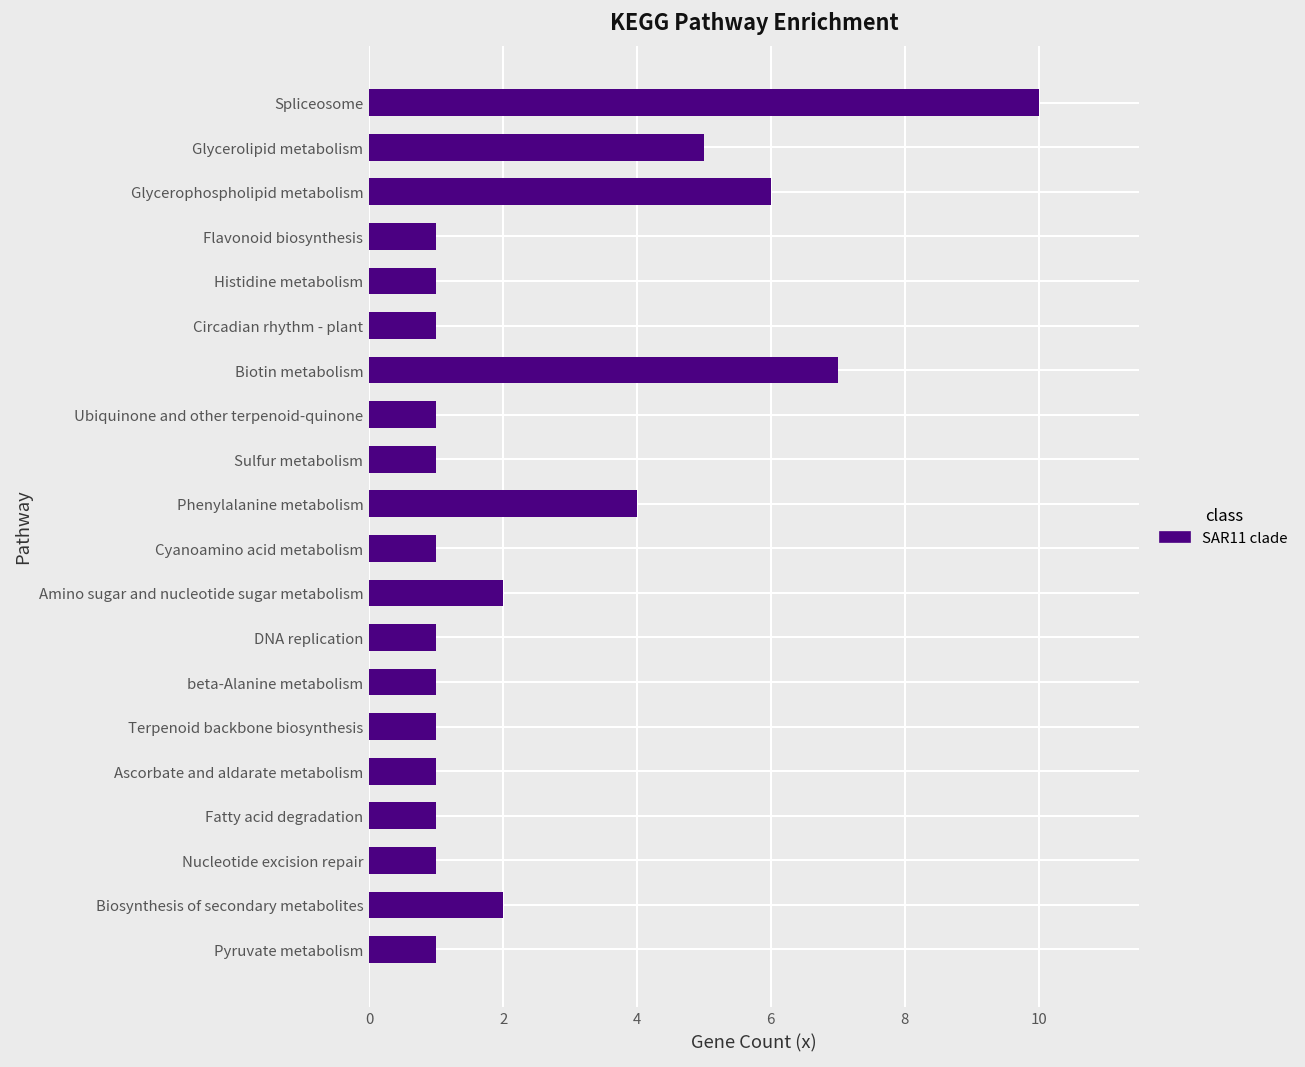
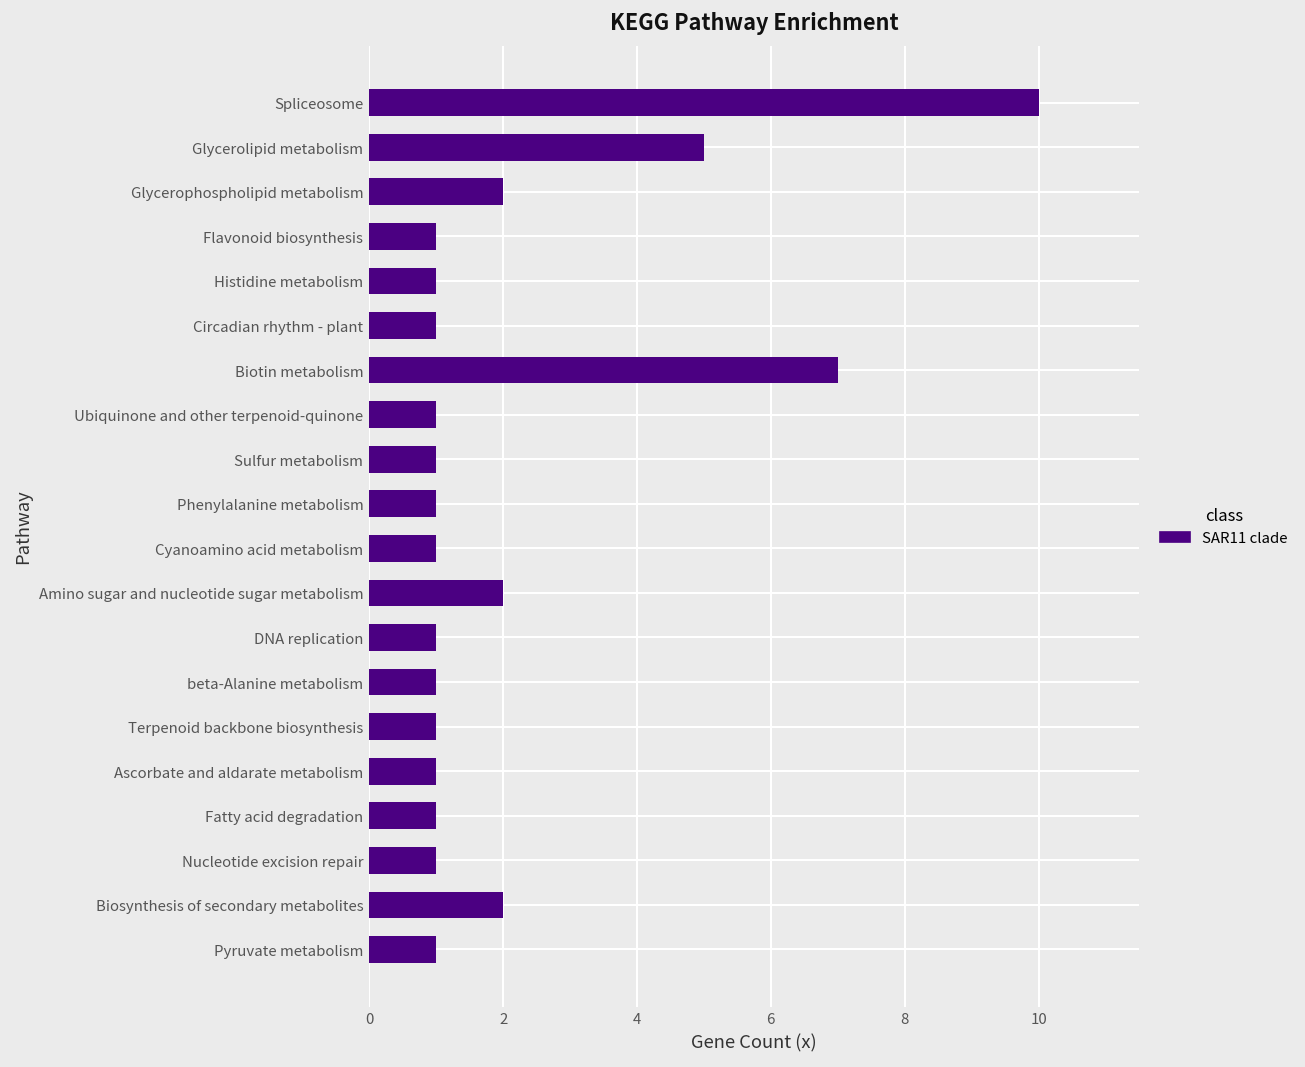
  {
    "Spliceosome": 10,
    "Glycerolipid metabolism": 5,
-   "Glycerophospholipid metabolism": 6,
+   "Glycerophospholipid metabolism": 2,
    "Flavonoid biosynthesis": 1,
    "Histidine metabolism": 1,
    "Circadian rhythm - plant": 1,
    "Biotin metabolism": 7,
    "Ubiquinone and other terpenoid-quinone": 1,
    "Sulfur metabolism": 1,
-   "Phenylalanine metabolism": 4,
+   "Phenylalanine metabolism": 1,
    "Cyanoamino acid metabolism": 1,
    "Amino sugar and nucleotide sugar metabolism": 2,
    "DNA replication": 1,
    "beta-Alanine metabolism": 1,
    "Terpenoid backbone biosynthesis": 1,
    "Ascorbate and aldarate metabolism": 1,
    "Fatty acid degradation": 1,
    "Nucleotide excision repair": 1,
    "Biosynthesis of secondary metabolites": 2,
    "Pyruvate metabolism": 1
  }
